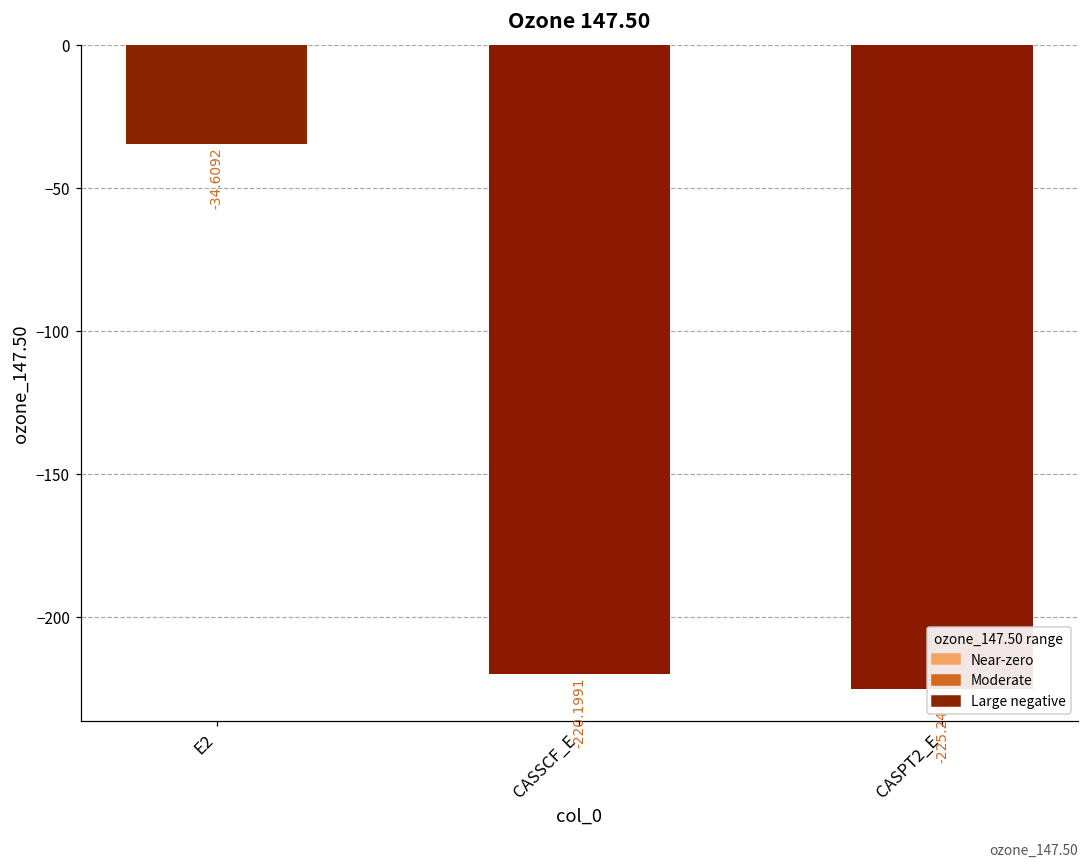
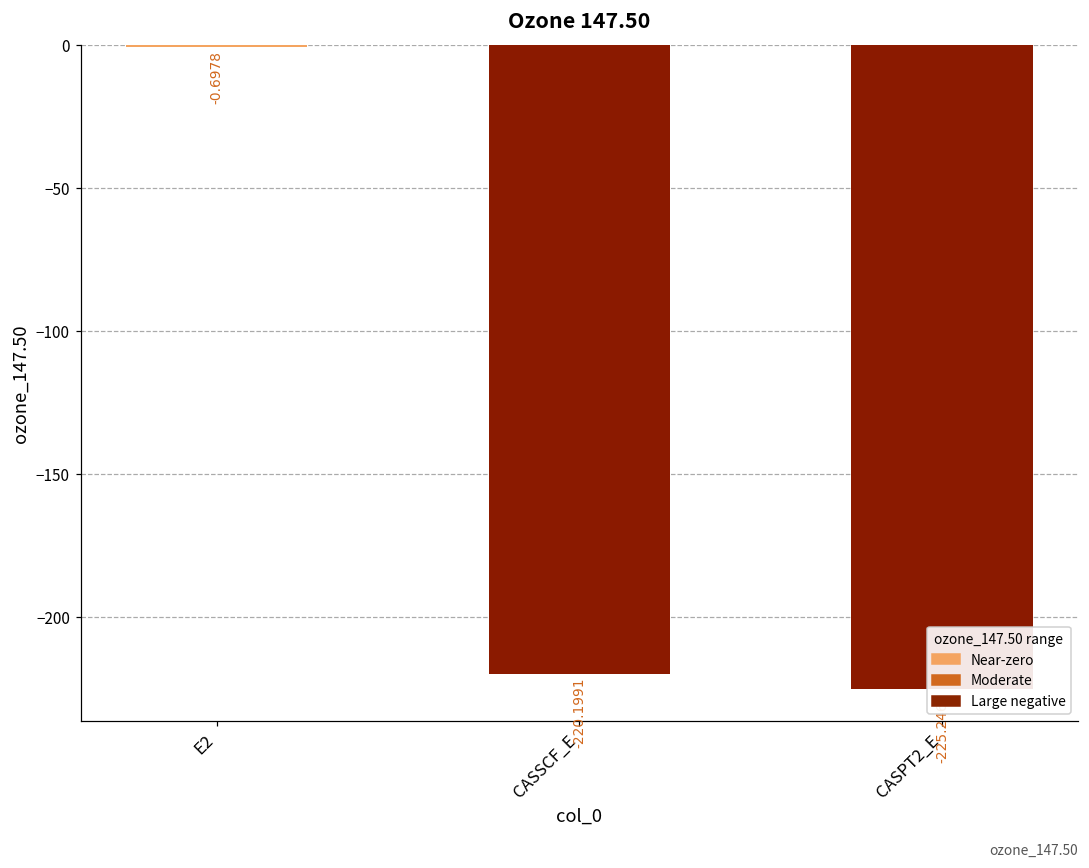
  {
-   "E2": -34.6092,
+   "E2": -0.6978,
    "CASSCF_E": -220.1991
  }
